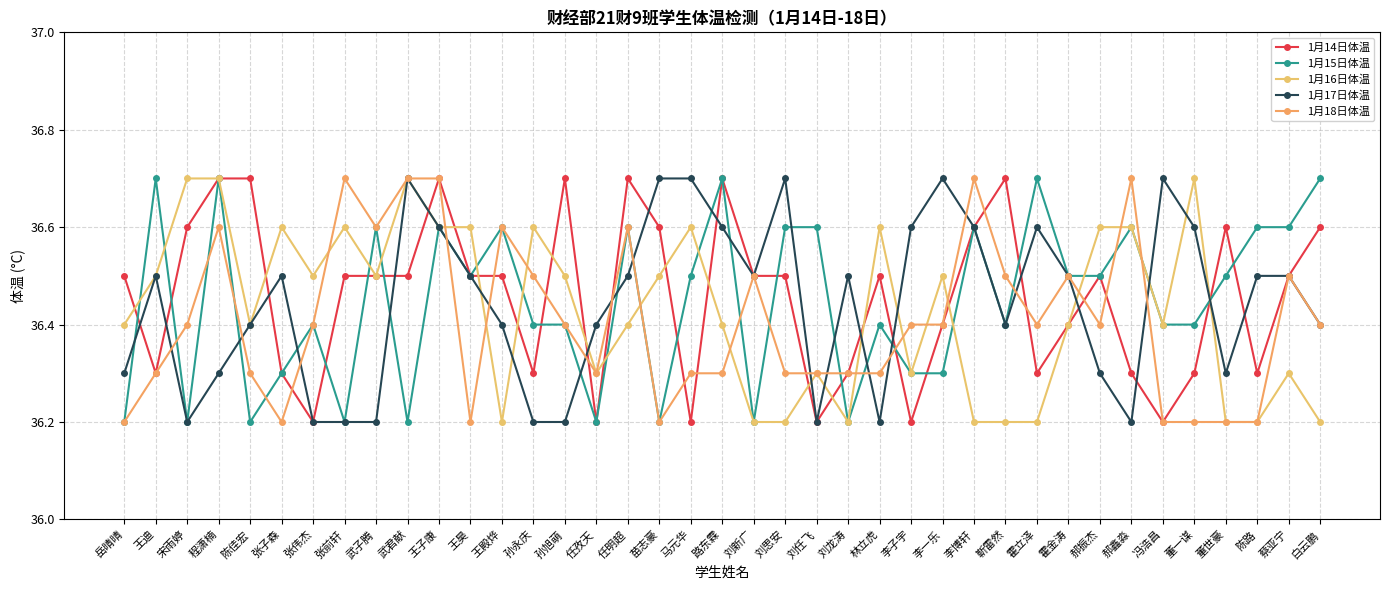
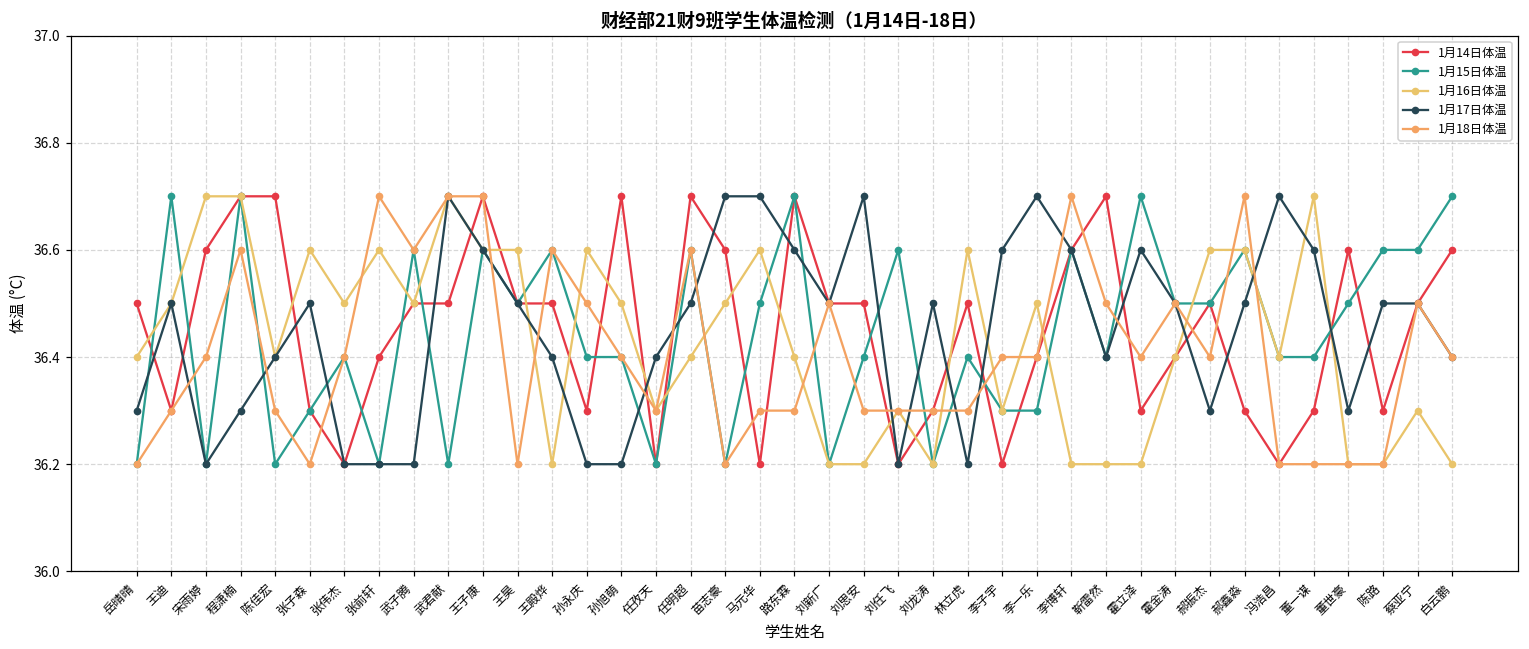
  {
    "1月14日体温": {
      "岳晴晴": 36.5,
      "宋雨婷": 36.6,
      "陈佳宏": 36.7,
-     "张前轩": 36.5,
+     "张前轩": 36.4,
      "武君献": 36.5,
      "王殿烨": 36.5,
      "孙永庆": 36.3,
      "孙旭萌": 36.7,
      "任明超": 36.7,
      "苗志豪": 36.6,
      "马元华": 36.2,
      "刘思安": 36.5,
      "林立虎": 36.5,
      "李子宇": 36.2,
      "靳雷然": 36.7,
      "霍立泽": 36.3,
      "郝鑫淼": 36.3,
      "董一谋": 36.3,
      "董世豪": 36.6,
      "陈路": 36.3,
      "白云鹏": 36.6
    },
    "1月15日体温": {
      "王迪": 36.7,
      "陈佳宏": 36.2,
      "武君献": 36.2,
      "孙永庆": 36.4,
      "马元华": 36.5,
-     "刘思安": 36.6,
+     "刘思安": 36.4,
      "刘任飞": 36.6,
      "林立虎": 36.4,
      "李一乐": 36.3,
      "霍立泽": 36.7,
      "董一谋": 36.4,
      "董世豪": 36.5,
      "陈路": 36.6,
      "蔡亚宁": 36.6,
      "白云鹏": 36.7
    },
    "1月17日体温": {
      "岳晴晴": 36.3,
      "程潇楠": 36.3,
      "张子森": 36.5,
      "武子腾": 36.2,
      "王殿烨": 36.4,
      "孙永庆": 36.2,
      "孙旭萌": 36.2,
      "任孜天": 36.4,
      "任明超": 36.5,
      "苗志豪": 36.7,
      "马元华": 36.7,
      "路东霖": 36.6,
      "刘思安": 36.7,
      "刘龙涛": 36.5,
      "林立虎": 36.2,
      "李子宇": 36.6,
      "李一乐": 36.7,
      "霍立泽": 36.6,
      "郝振杰": 36.3,
-     "郝鑫淼": 36.2,
+     "郝鑫淼": 36.5,
      "冯浩昌": 36.7,
      "董一谋": 36.6,
      "董世豪": 36.3,
      "陈路": 36.5
    }
  }
